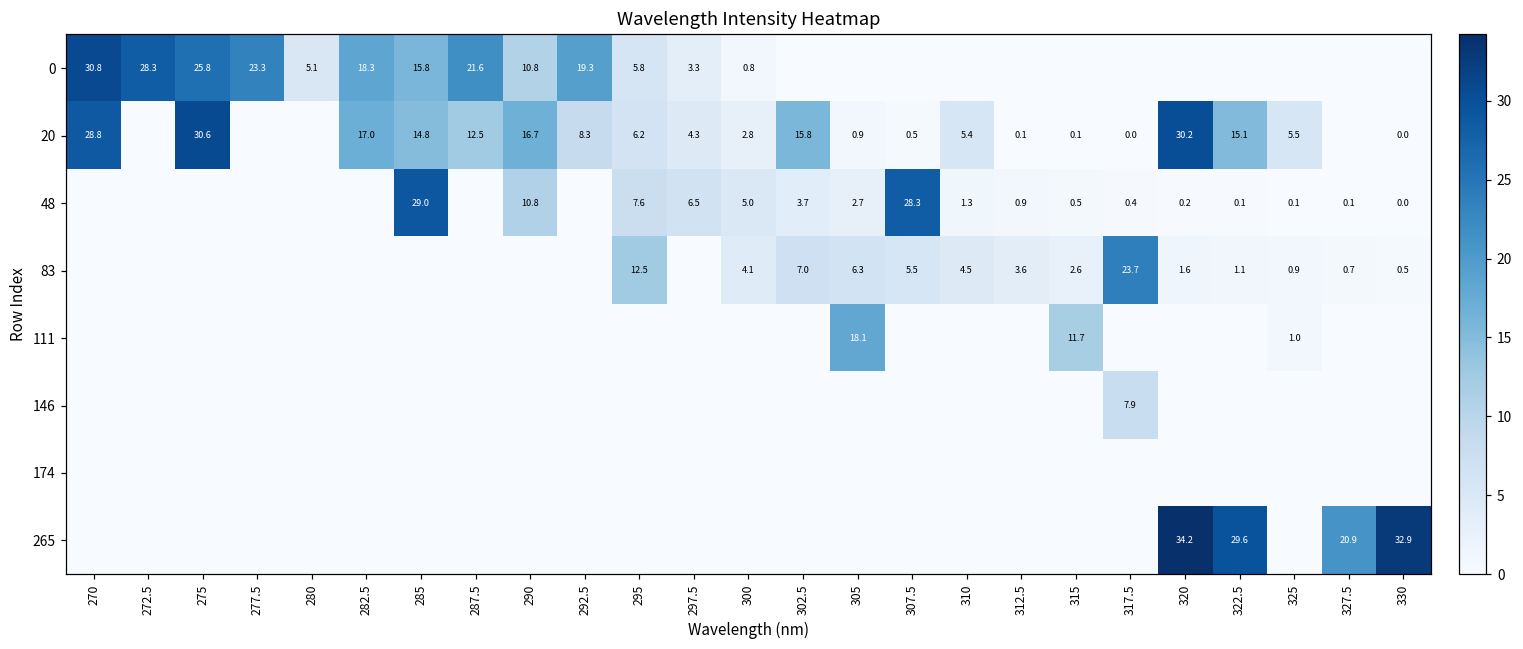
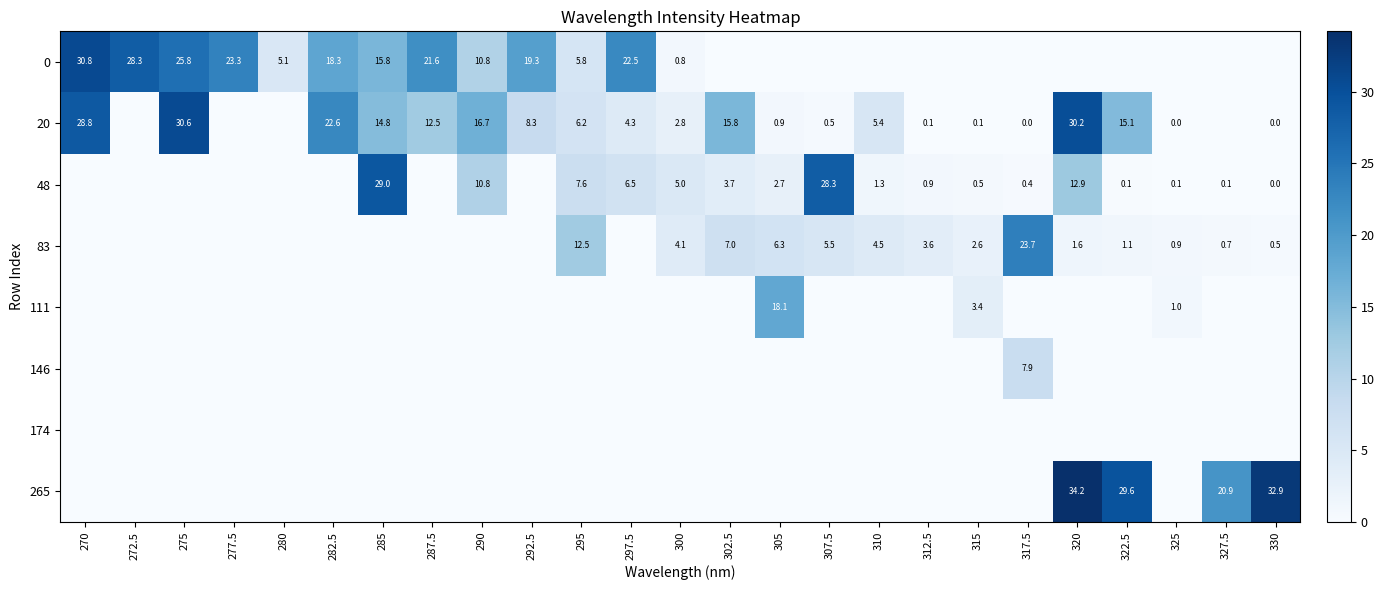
  {
    "0": {
      "270": 30.8,
      "272.5": 28.3,
      "275": 25.8,
      "277.5": 23.3,
      "280": 5.1,
      "282.5": 18.3,
      "285": 15.8,
      "287.5": 21.6,
      "290": 10.8,
      "292.5": 19.3,
      "295": 5.8,
-     "297.5": 3.3,
+     "297.5": 22.5,
      "300": 0.8
    },
    "20": {
      "270": 28.8,
      "275": 30.6,
-     "282.5": 17.0,
+     "282.5": 22.6,
      "285": 14.8,
      "287.5": 12.5,
      "290": 16.7,
      "292.5": 8.3,
      "295": 6.2,
      "297.5": 4.3,
      "300": 2.8,
      "302.5": 15.8,
      "305": 0.9,
      "307.5": 0.5,
      "310": 5.4,
      "312.5": 0.1,
      "315": 0.1,
      "317.5": 0.0,
      "320": 30.2,
      "322.5": 15.1,
-     "325": 5.5,
+     "325": 0.0,
      "330": 0.0
    },
    "48": {
      "285": 29.0,
      "290": 10.8,
      "295": 7.6,
      "297.5": 6.5,
      "300": 5.0,
      "302.5": 3.7,
      "305": 2.7,
      "307.5": 28.3,
      "310": 1.3,
      "312.5": 0.9,
      "315": 0.5,
      "317.5": 0.4,
-     "320": 0.2,
+     "320": 12.9,
      "322.5": 0.1,
      "325": 0.1,
      "327.5": 0.1,
      "330": 0.0
    },
    "83": {
      "295": 12.5,
      "300": 4.1,
      "302.5": 7.0,
      "305": 6.3,
      "307.5": 5.5,
      "310": 4.5,
      "312.5": 3.6,
      "315": 2.6,
      "317.5": 23.7,
      "320": 1.6,
      "322.5": 1.1,
      "325": 0.9,
      "327.5": 0.7,
      "330": 0.5
    },
    "111": {
      "305": 18.1,
-     "315": 11.7,
+     "315": 3.4,
      "325": 1.0
    },
    "146": {
      "317.5": 7.9
    },
    "265": {
      "320": 34.2,
      "322.5": 29.6,
      "327.5": 20.9,
      "330": 32.9
    }
  }
